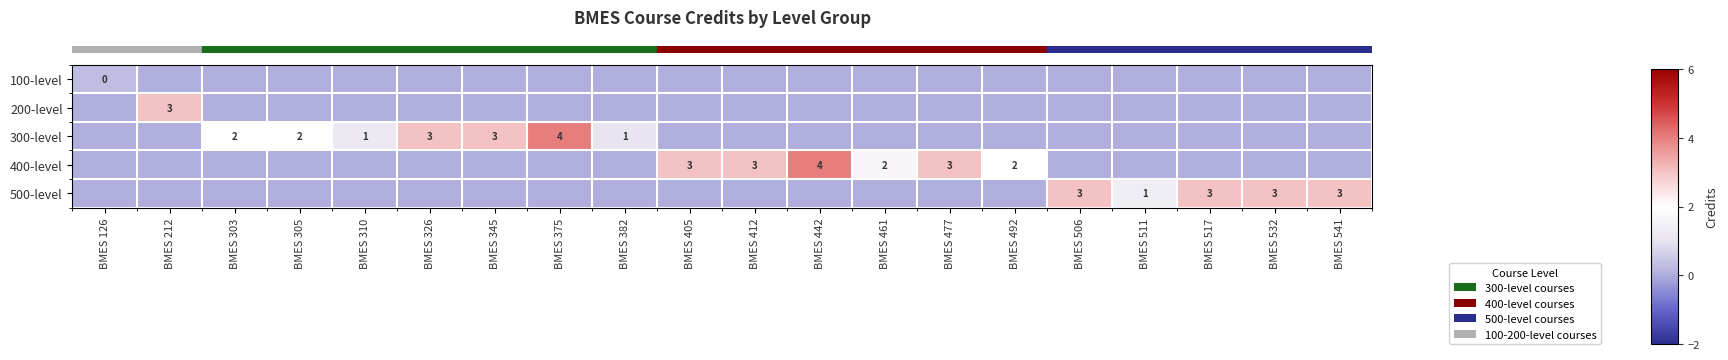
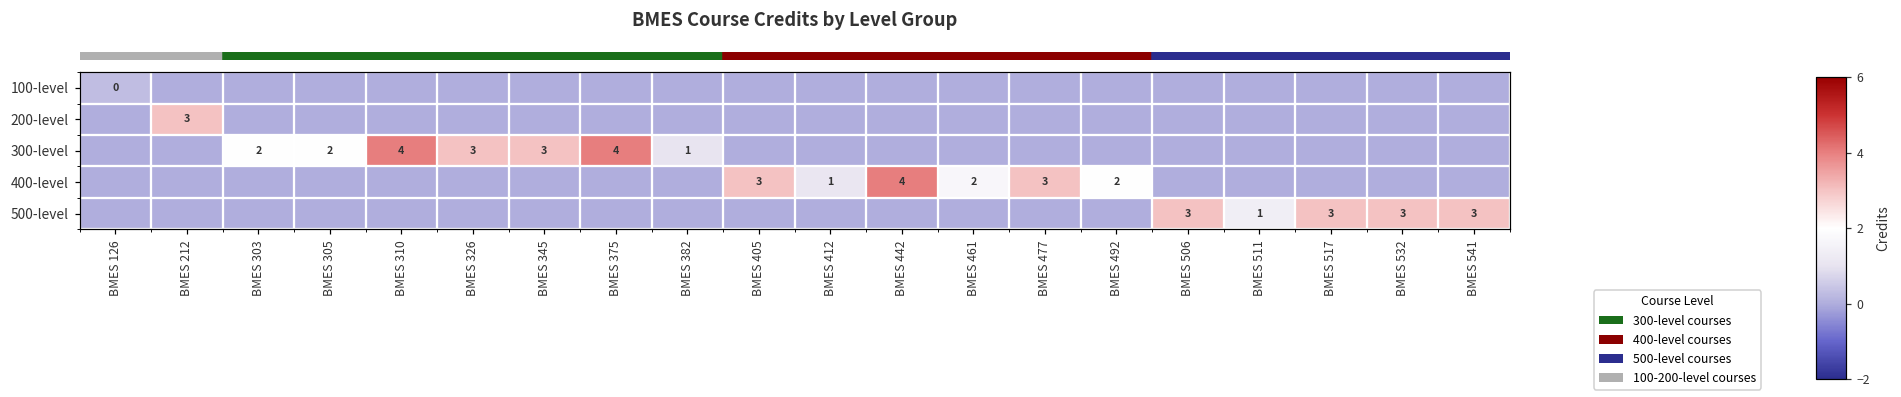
  {
    "100-level": {
      "BMES 126": 0
    },
    "200-level": {
      "BMES 212": 3
    },
    "300-level": {
      "BMES 303": 2,
      "BMES 305": 2,
-     "BMES 310": 1,
+     "BMES 310": 4,
      "BMES 326": 3,
      "BMES 345": 3,
      "BMES 375": 4,
      "BMES 382": 1
    },
    "400-level": {
      "BMES 405": 3,
-     "BMES 412": 3,
+     "BMES 412": 1,
      "BMES 442": 4,
      "BMES 461": 2,
      "BMES 477": 3,
      "BMES 492": 2
    },
    "500-level": {
      "BMES 506": 3,
      "BMES 511": 1,
      "BMES 517": 3,
      "BMES 532": 3,
      "BMES 541": 3
    }
  }
